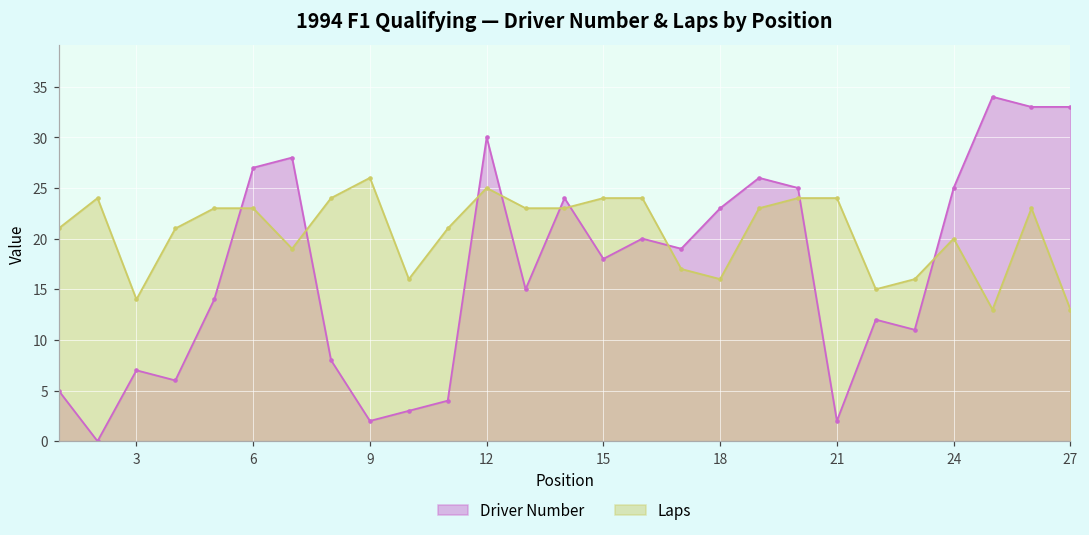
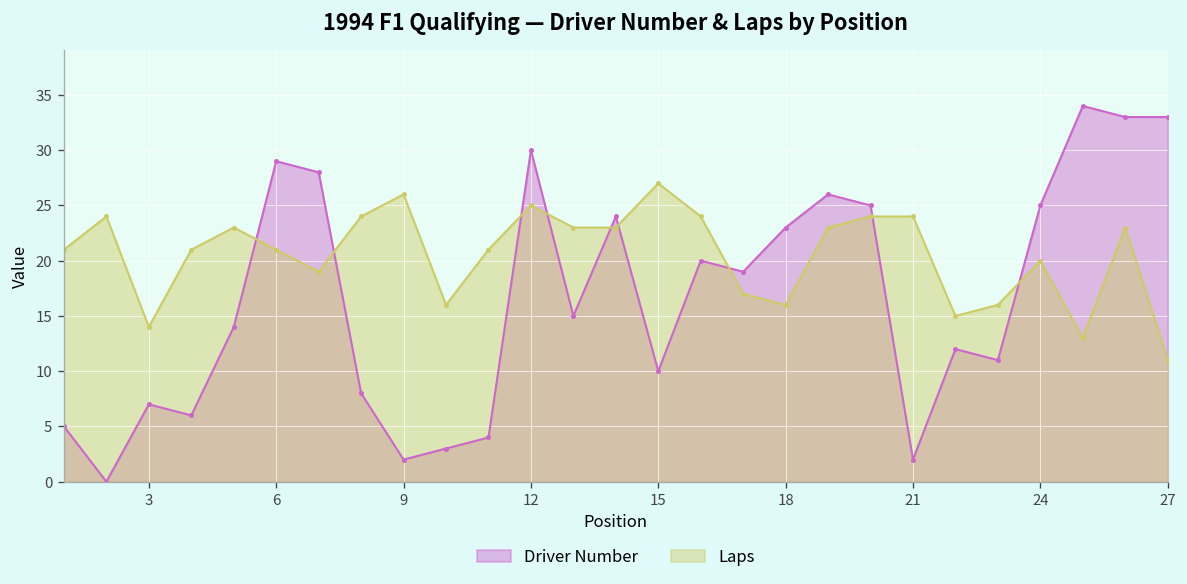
  {
    "Driver Number": {
      "3": 7,
-     "6": 27,
+     "6": 29,
      "9": 2,
      "12": 30,
-     "15": 18,
+     "15": 10,
      "18": 23,
      "21": 2,
      "24": 25,
      "27": 33
    },
    "Laps": {
      "3": 14,
-     "6": 23,
+     "6": 21,
      "9": 26,
      "12": 25,
-     "15": 24,
+     "15": 27,
      "18": 16,
      "21": 24,
      "24": 20,
-     "27": 13
+     "27": 11
    }
  }
